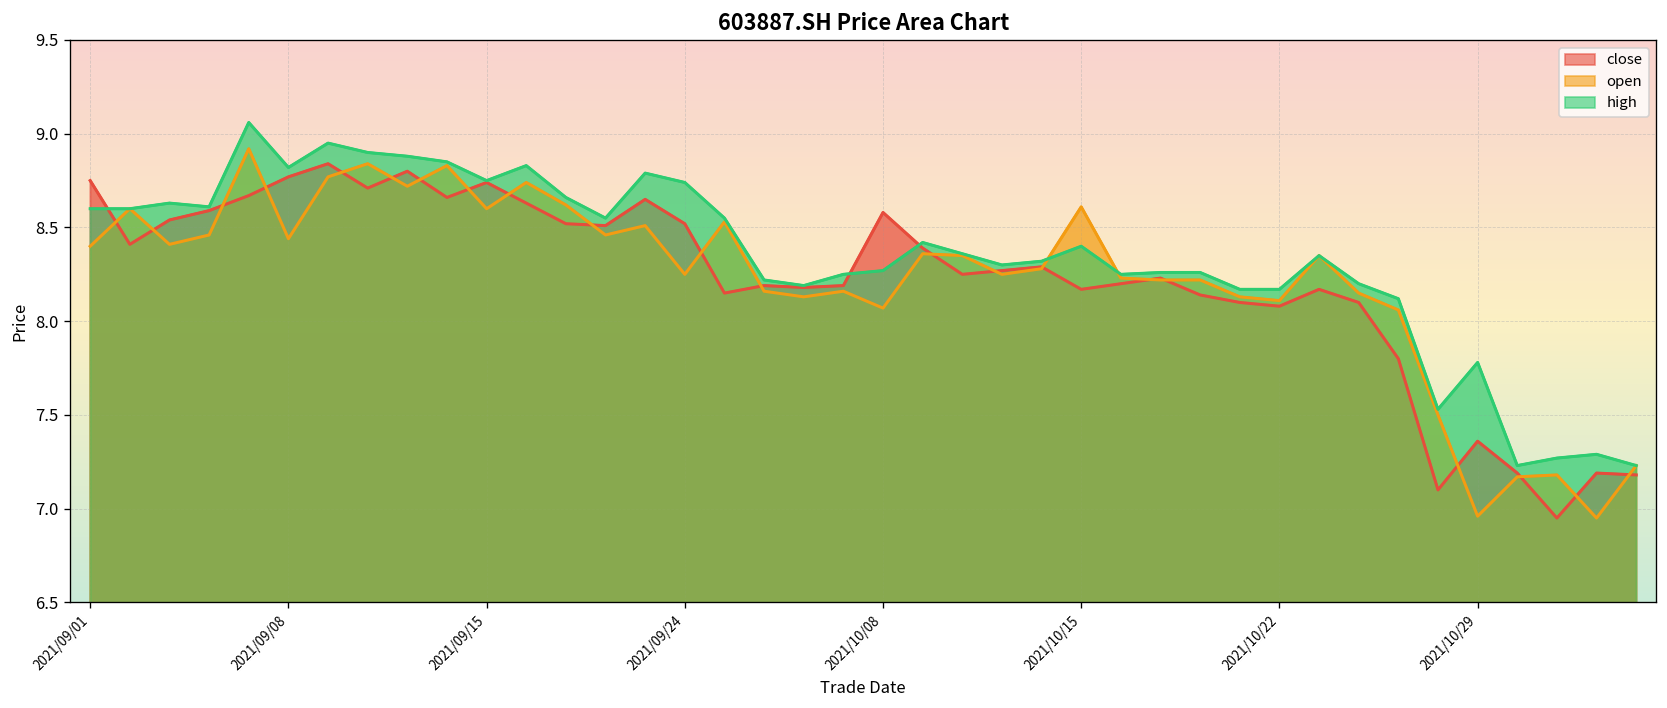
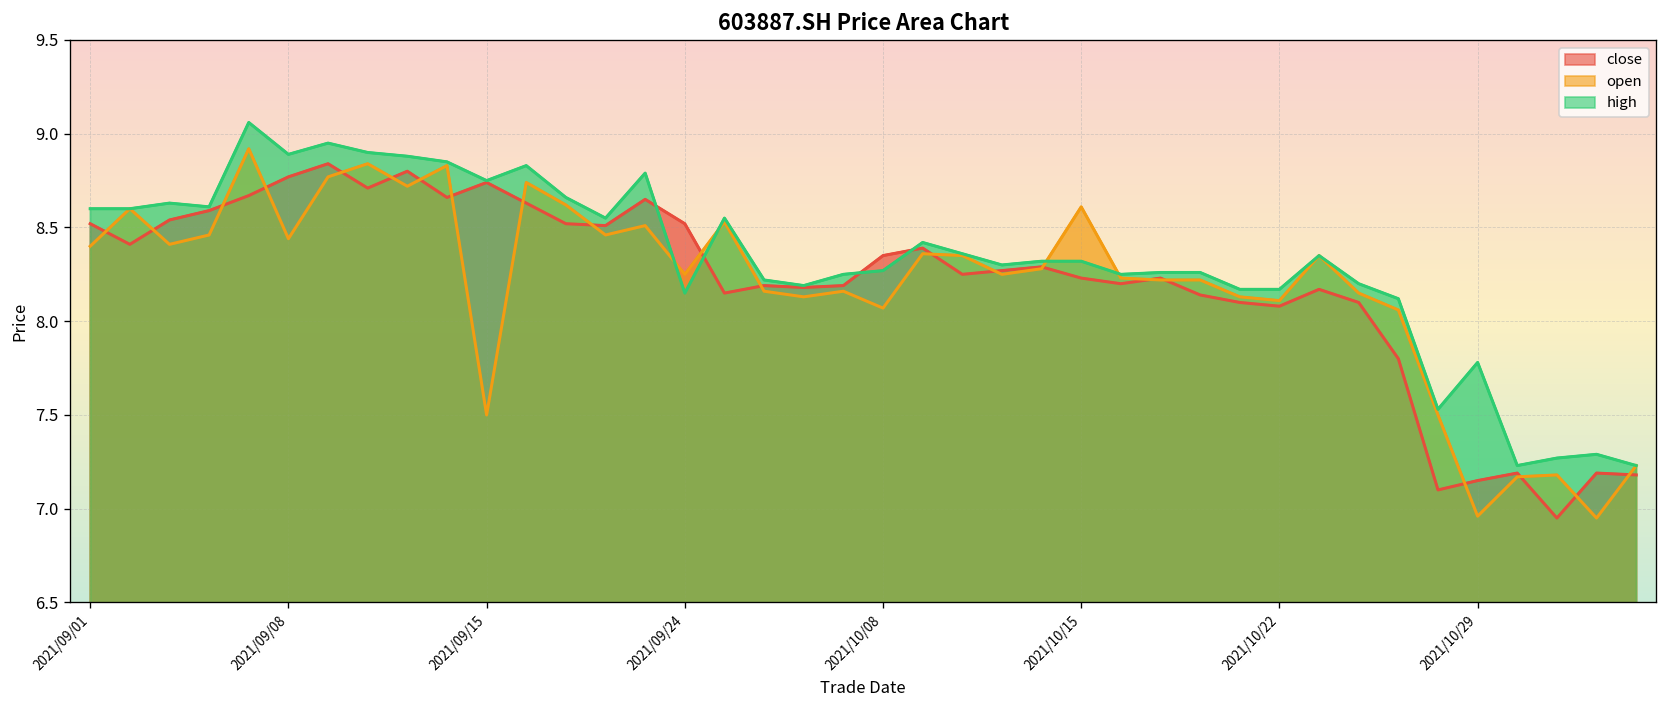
  {
    "close": {
-     "2021/09/01": 8.75,
+     "2021/09/01": 8.52,
      "2021/09/08": 8.77,
      "2021/09/24": 8.52,
-     "2021/10/08": 8.58,
-     "2021/10/15": 8.17,
+     "2021/10/08": 8.35,
+     "2021/10/15": 8.23,
      "2021/10/22": 8.08,
-     "2021/10/29": 7.36
+     "2021/10/29": 7.15
    },
    "open": {
      "2021/09/01": 8.4,
      "2021/09/08": 8.44,
-     "2021/09/15": 8.6,
+     "2021/09/15": 7.5,
      "2021/09/24": 8.25,
      "2021/10/08": 8.07,
      "2021/10/15": 8.6,
      "2021/10/22": 8.1,
      "2021/10/29": 6.96
    },
    "high": {
      "2021/09/01": 8.60,
-     "2021/09/08": 8.82,
-     "2021/09/24": 8.74,
+     "2021/09/08": 8.89,
+     "2021/09/24": 8.15,
      "2021/10/08": 8.27,
-     "2021/10/15": 8.40,
+     "2021/10/15": 8.32,
      "2021/10/22": 8.17,
      "2021/10/29": 7.78
    }
  }
